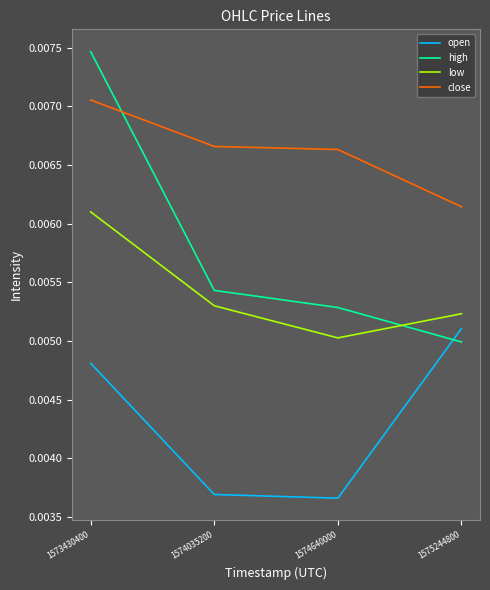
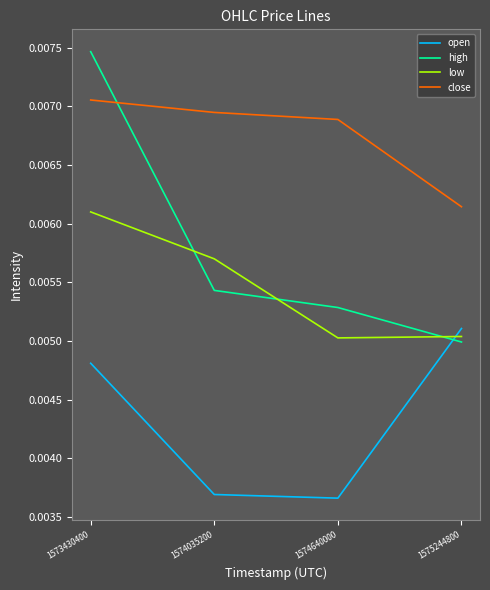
  {
    "open": {
      "1573430400": 0.00481,
      "1574035200": 0.00369,
      "1574640000": 0.00366,
      "1575244800": 0.00511
    },
    "high": {
      "1573430400": 0.00747,
      "1574035200": 0.00543,
      "1574640000": 0.00529,
      "1575244800": 0.00499
    },
    "low": {
      "1573430400": 0.00610,
-     "1574035200": 0.00530,
+     "1574035200": 0.00570,
      "1574640000": 0.00503,
-     "1575244800": 0.00523
+     "1575244800": 0.00504
    },
    "close": {
      "1573430400": 0.00705,
-     "1574035200": 0.00666,
-     "1574640000": 0.00663,
+     "1574035200": 0.00695,
+     "1574640000": 0.00689,
      "1575244800": 0.00614
    }
  }
